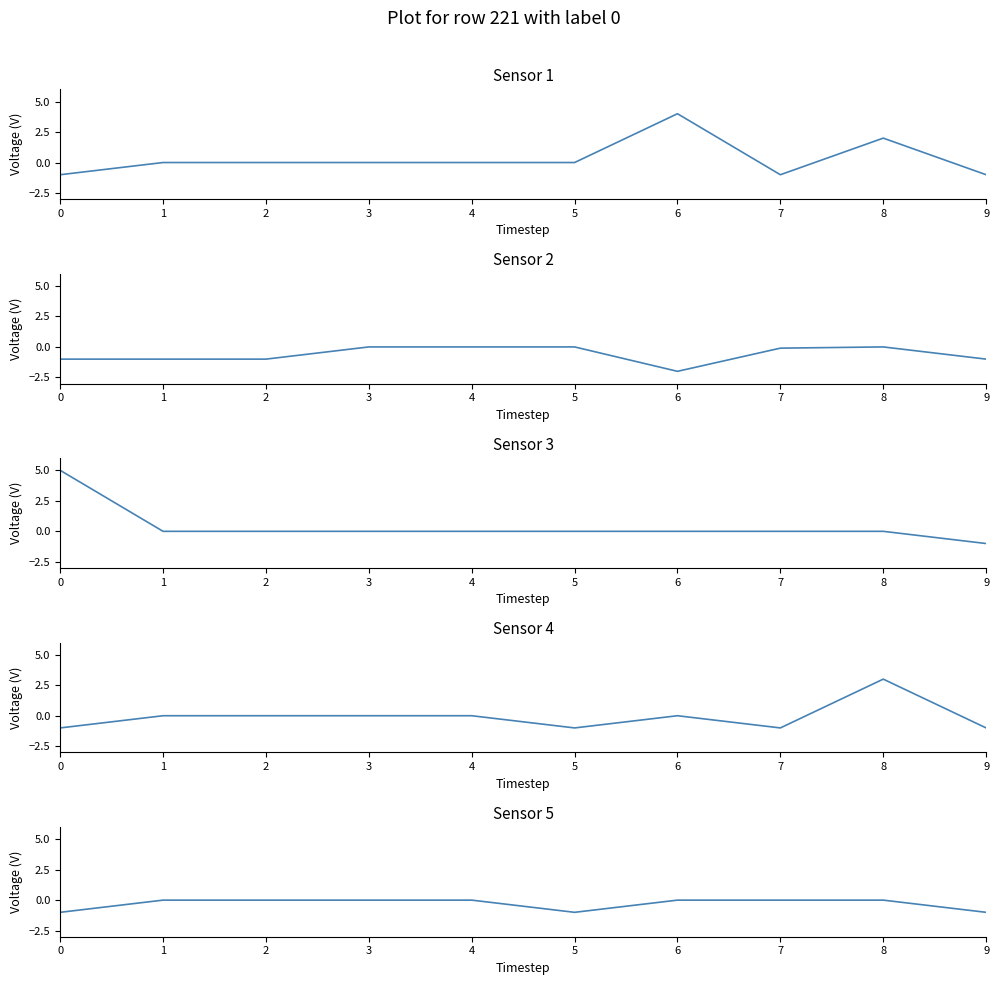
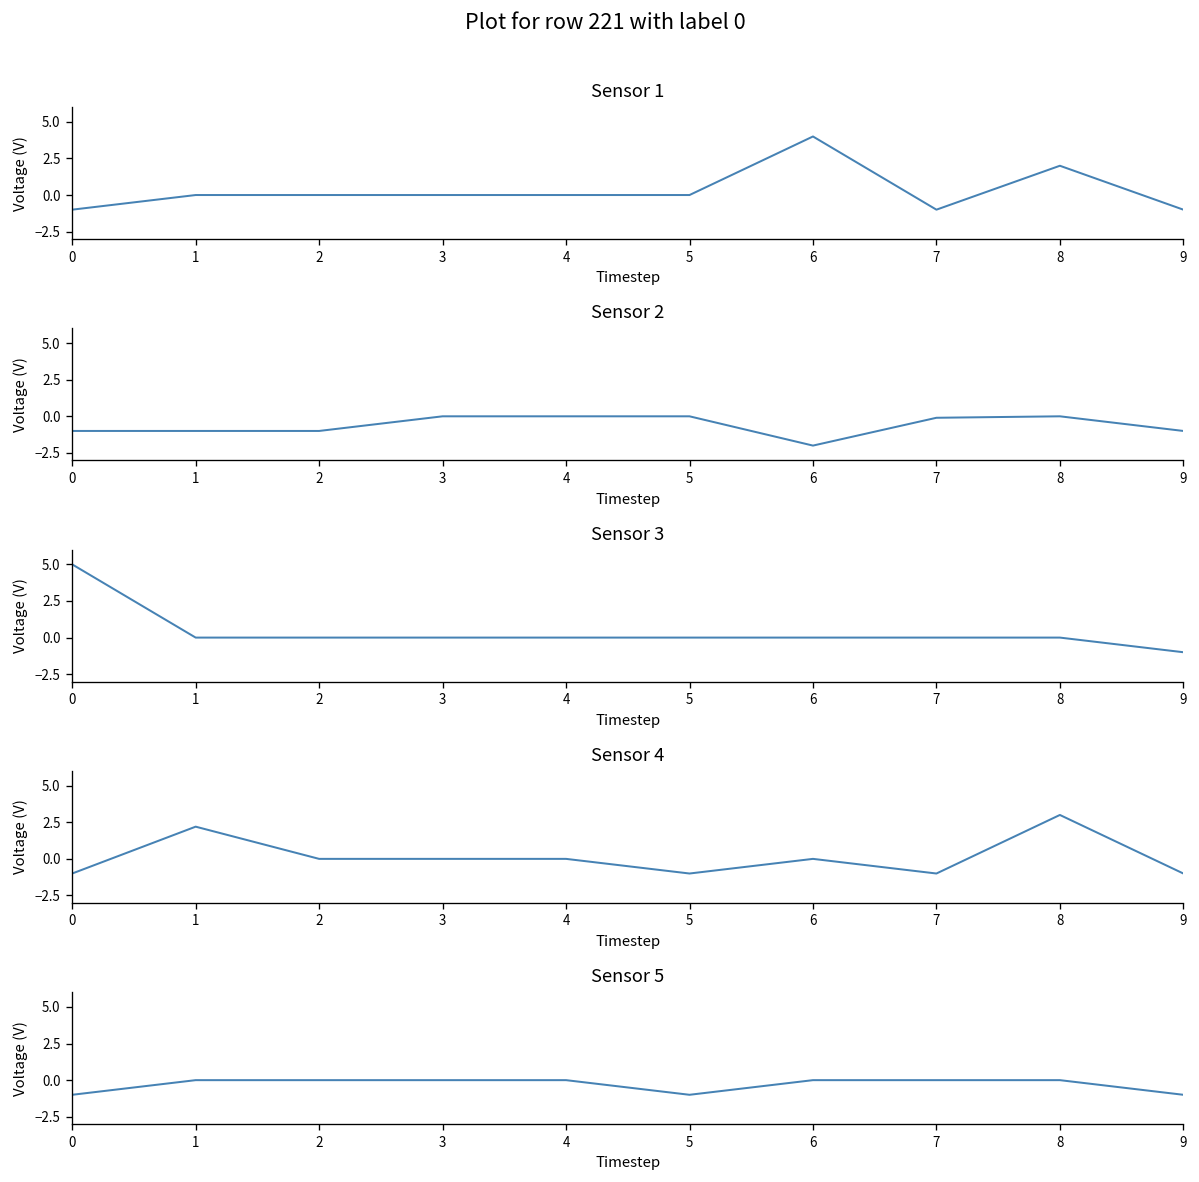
  {
    "Sensor 1": {
      "0": -1.0,
      "1": 0.0,
      "2": 0.0,
      "3": 0.0,
      "4": 0.0,
      "5": 0.0,
      "6": 4.0,
      "7": -1.0,
      "8": 2.0,
      "9": -1.0
    },
    "Sensor 2": {
      "0": -1.0,
      "1": -1.0,
      "2": -1.0,
      "3": 0.0,
      "4": 0.0,
      "5": 0.0,
      "6": -2.0,
      "7": -0.1,
      "8": 0.0,
      "9": -1.0
    },
    "Sensor 3": {
      "0": 5.0,
      "1": 0.0,
      "2": 0.0,
      "3": 0.0,
      "4": 0.0,
      "5": 0.0,
      "6": 0.0,
      "7": 0.0,
      "8": 0.0,
      "9": -1.0
    },
    "Sensor 4": {
      "0": -1.0,
-     "1": 0.0,
+     "1": 2.2,
      "2": 0.0,
      "3": 0.0,
      "4": 0.0,
      "5": -1.0,
      "6": 0.0,
      "7": -1.0,
      "8": 3.0,
      "9": -1.0
    },
    "Sensor 5": {
      "0": -1.0,
      "1": 0.0,
      "2": 0.0,
      "3": 0.0,
      "4": 0.0,
      "5": -1.0,
      "6": 0.0,
      "7": 0.0,
      "8": 0.0,
      "9": -1.0
    }
  }
